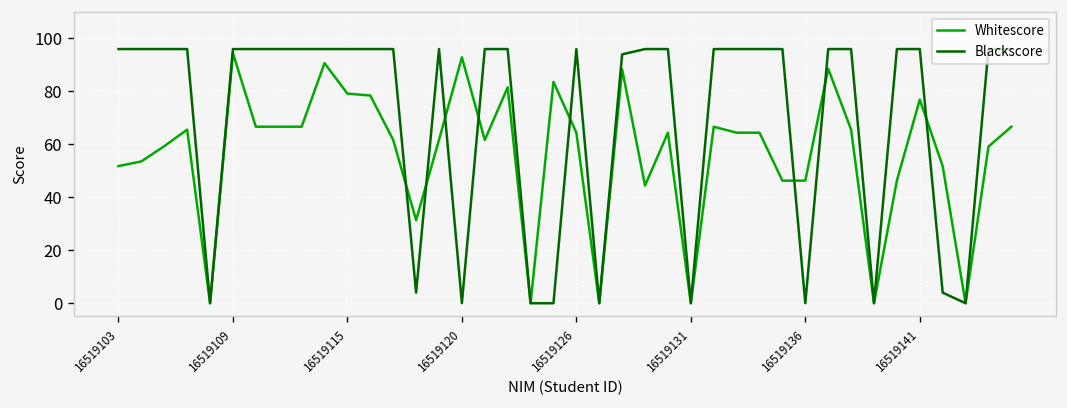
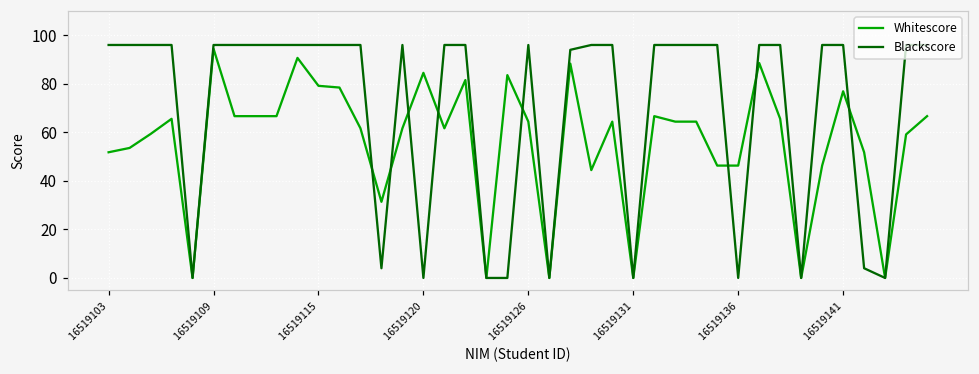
  {
    "Whitescore": {
      "16519103": 52,
      "16519109": 94,
      "16519115": 79,
-     "16519120": 93,
+     "16519120": 85,
      "16519126": 64,
      "16519136": 46,
      "16519141": 77
    },
    "Blackscore": {
      "16519103": 96,
      "16519109": 96,
      "16519115": 96,
      "16519120": 0,
      "16519126": 96,
      "16519136": 0,
      "16519141": 96
    }
  }
